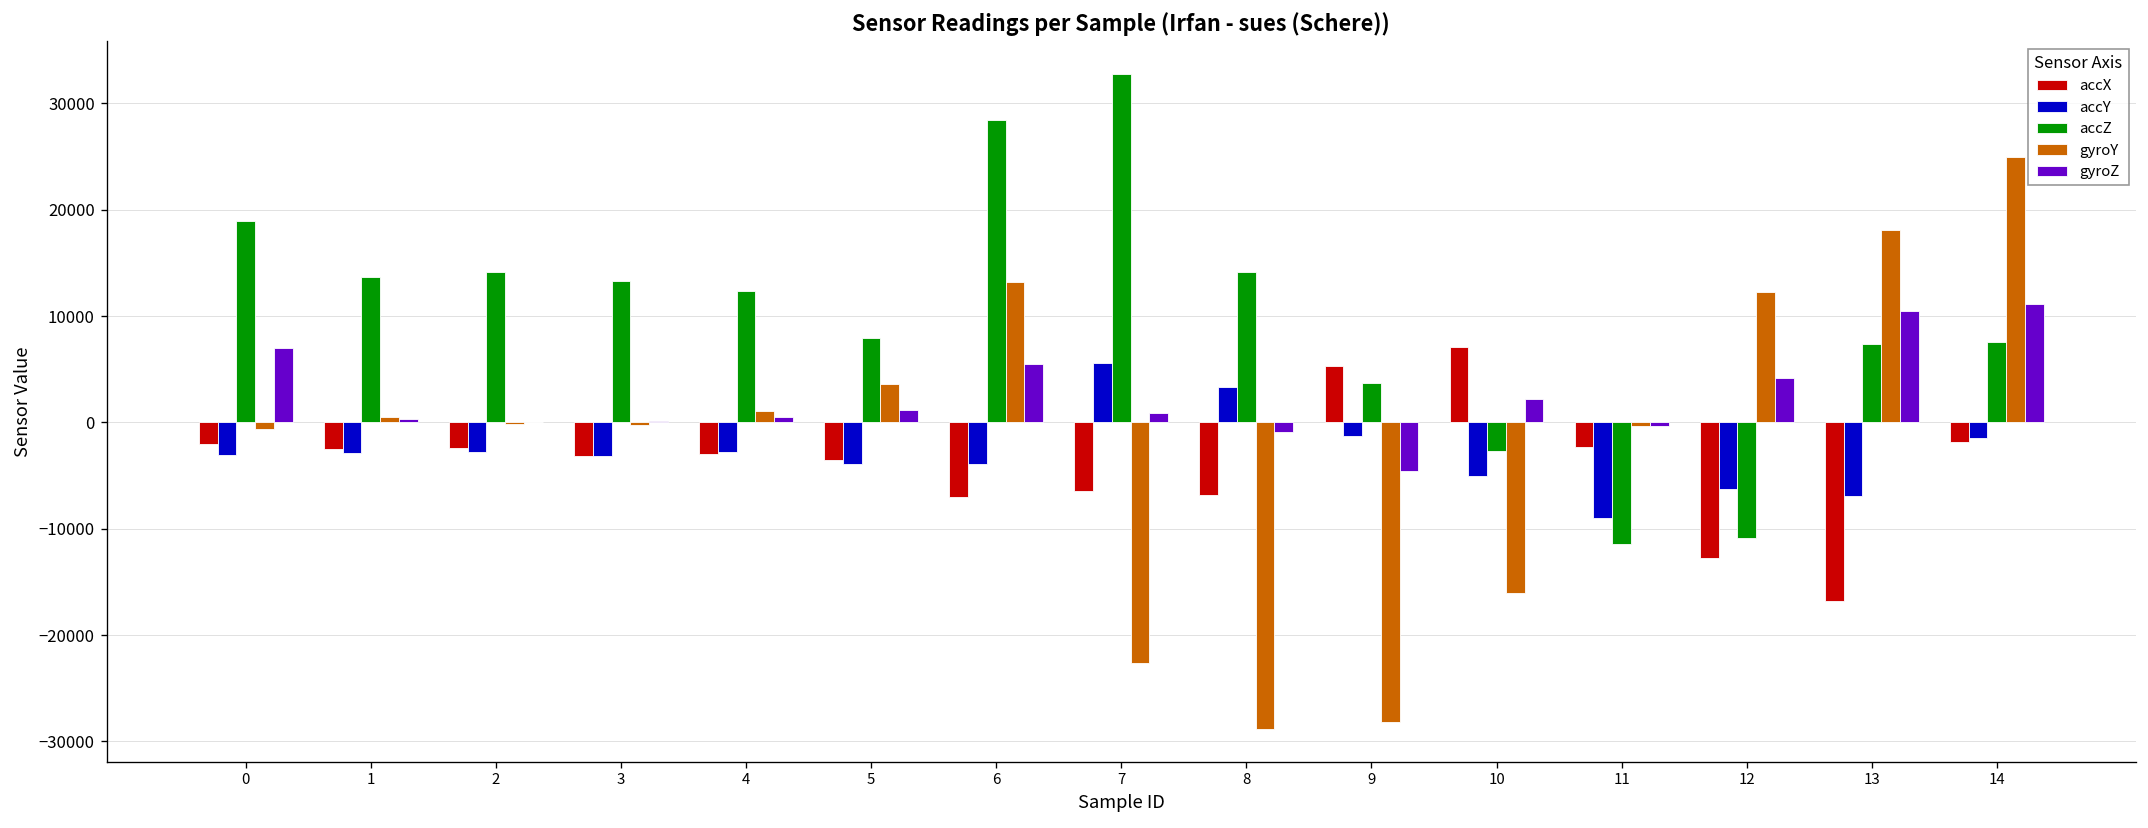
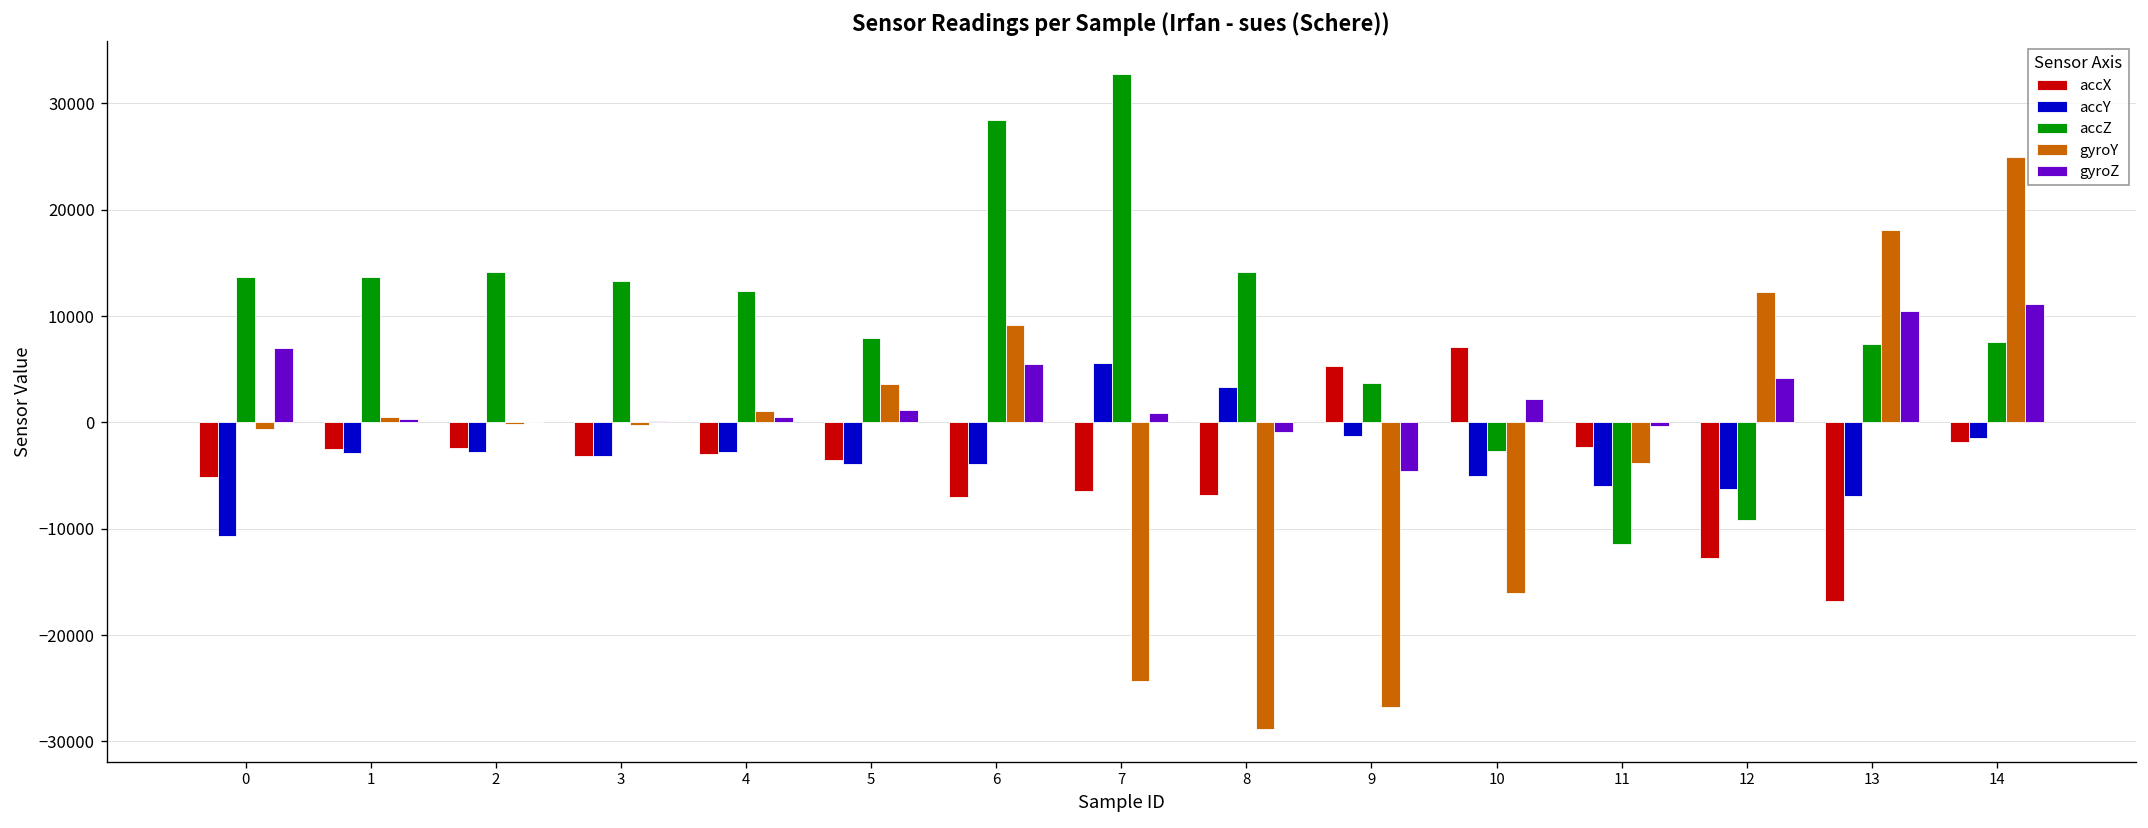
  {
    "accX": {
-     "0": -2000,
+     "0": -5000,
      "1": -3000,
      "2": -2000,
      "3": -3000,
      "4": -3000,
      "5": -4000,
      "6": -7000,
      "7": -6000,
      "8": -7000,
      "9": 5000,
      "10": 7000,
      "11": -2000,
      "12": -13000,
      "13": -17000,
      "14": -2000
    },
    "accY": {
-     "0": -3000,
+     "0": -11000,
      "1": -3000,
      "2": -3000,
      "3": -3000,
      "4": -3000,
      "5": -4000,
      "6": -4000,
      "7": 6000,
      "8": 3000,
      "9": -1000,
      "10": -5000,
-     "11": -9000,
+     "11": -6000,
      "12": -6000,
      "13": -7000,
      "14": -1000
    },
    "accZ": {
-     "0": 19000,
+     "0": 14000,
      "1": 14000,
      "2": 14000,
      "3": 13000,
      "4": 12000,
      "5": 8000,
      "6": 28000,
      "7": 33000,
      "8": 14000,
      "9": 4000,
      "10": -3000,
      "11": -11000,
-     "12": -11000,
+     "12": -9000,
      "13": 7000,
      "14": 8000
    },
    "gyroY": {
      "0": -1000,
      "1": 1000,
      "4": 1000,
      "5": 4000,
-     "6": 13000,
-     "7": -23000,
+     "6": 9000,
+     "7": -24000,
      "8": -29000,
-     "9": -28000,
+     "9": -27000,
      "10": -16000,
-     "11": 0,
+     "11": -4000,
      "12": 12000,
      "13": 18000,
      "14": 25000
    },
    "gyroZ": {
      "0": 7000,
      "4": 1000,
      "5": 1000,
      "6": 6000,
      "7": 1000,
      "8": -1000,
      "9": -5000,
      "10": 2000,
      "11": 0,
      "12": 4000,
      "13": 10000,
      "14": 11000
    }
  }
